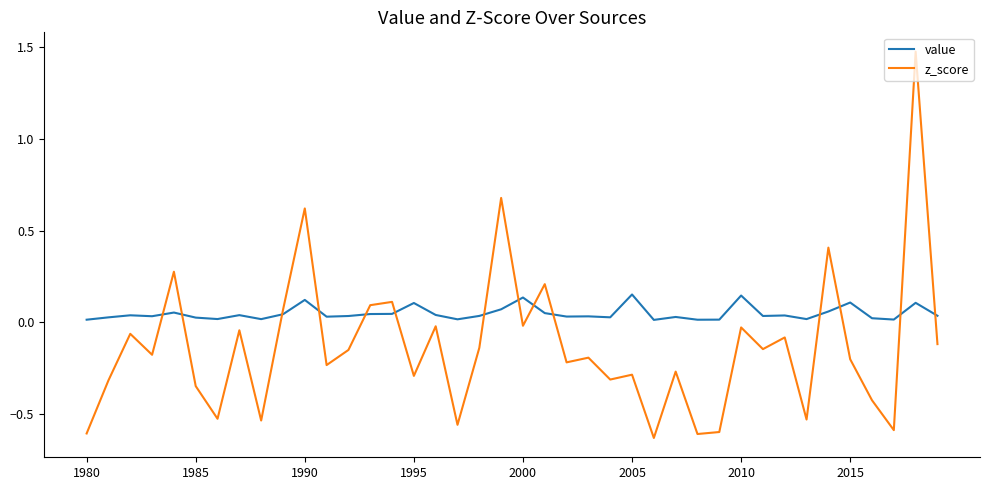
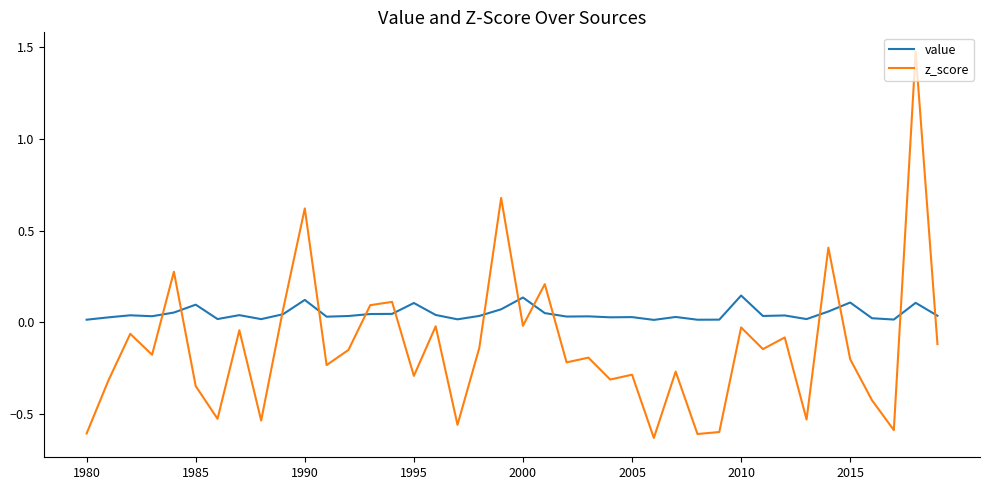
  {
    "value": {
      "1980": 0.02,
-     "1985": 0.03,
+     "1985": 0.10,
      "1990": 0.12,
      "1995": 0.11,
      "2000": 0.14,
-     "2005": 0.15,
+     "2005": 0.03,
      "2010": 0.15,
      "2015": 0.11
    },
    "z_score": {
      "1980": -0.61,
      "1985": -0.35,
      "1990": 0.62,
      "1995": -0.29,
      "2000": -0.02,
      "2005": -0.28,
      "2010": -0.03,
      "2015": -0.20
    }
  }
